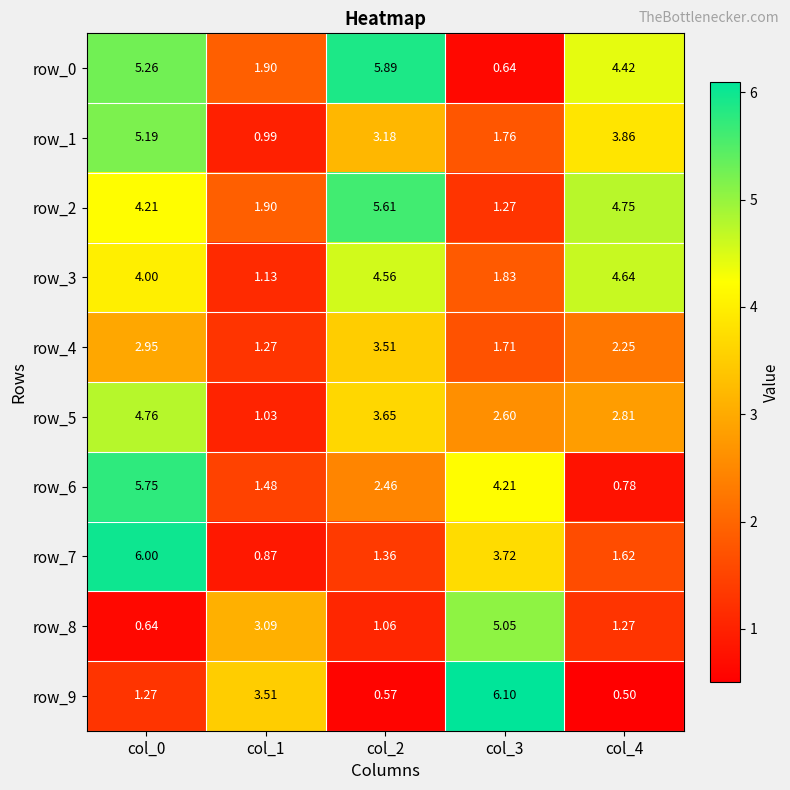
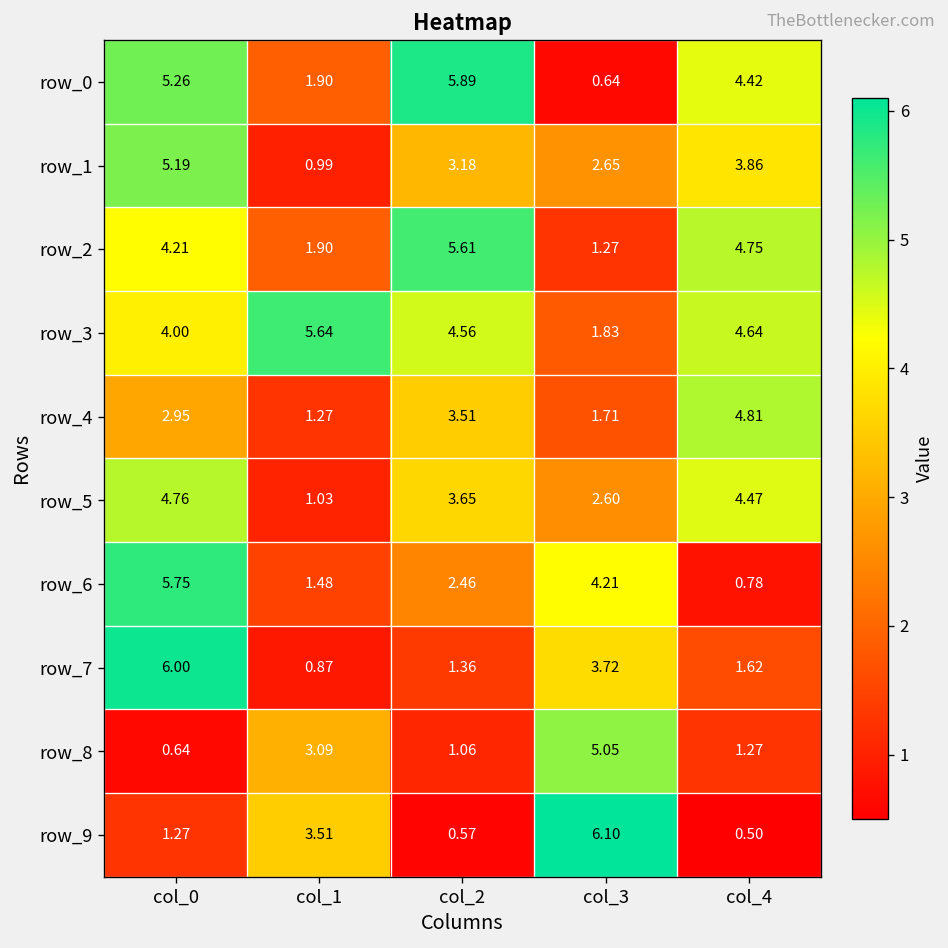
  {
    "row_0": {
      "col_0": 5.26,
      "col_1": 1.90,
      "col_2": 5.89,
      "col_3": 0.64,
      "col_4": 4.42
    },
    "row_1": {
      "col_0": 5.19,
      "col_1": 0.99,
      "col_2": 3.18,
-     "col_3": 1.76,
+     "col_3": 2.65,
      "col_4": 3.86
    },
    "row_2": {
      "col_0": 4.21,
      "col_1": 1.90,
      "col_2": 5.61,
      "col_3": 1.27,
      "col_4": 4.75
    },
    "row_3": {
      "col_0": 4.00,
-     "col_1": 1.13,
+     "col_1": 5.64,
      "col_2": 4.56,
      "col_3": 1.83,
      "col_4": 4.64
    },
    "row_4": {
      "col_0": 2.95,
      "col_1": 1.27,
      "col_2": 3.51,
      "col_3": 1.71,
-     "col_4": 2.25
+     "col_4": 4.81
    },
    "row_5": {
      "col_0": 4.76,
      "col_1": 1.03,
      "col_2": 3.65,
      "col_3": 2.60,
-     "col_4": 2.81
+     "col_4": 4.47
    },
    "row_6": {
      "col_0": 5.75,
      "col_1": 1.48,
      "col_2": 2.46,
      "col_3": 4.21,
      "col_4": 0.78
    },
    "row_7": {
      "col_0": 6.00,
      "col_1": 0.87,
      "col_2": 1.36,
      "col_3": 3.72,
      "col_4": 1.62
    },
    "row_8": {
      "col_0": 0.64,
      "col_1": 3.09,
      "col_2": 1.06,
      "col_3": 5.05,
      "col_4": 1.27
    },
    "row_9": {
      "col_0": 1.27,
      "col_1": 3.51,
      "col_2": 0.57,
      "col_3": 6.10,
      "col_4": 0.50
    }
  }
